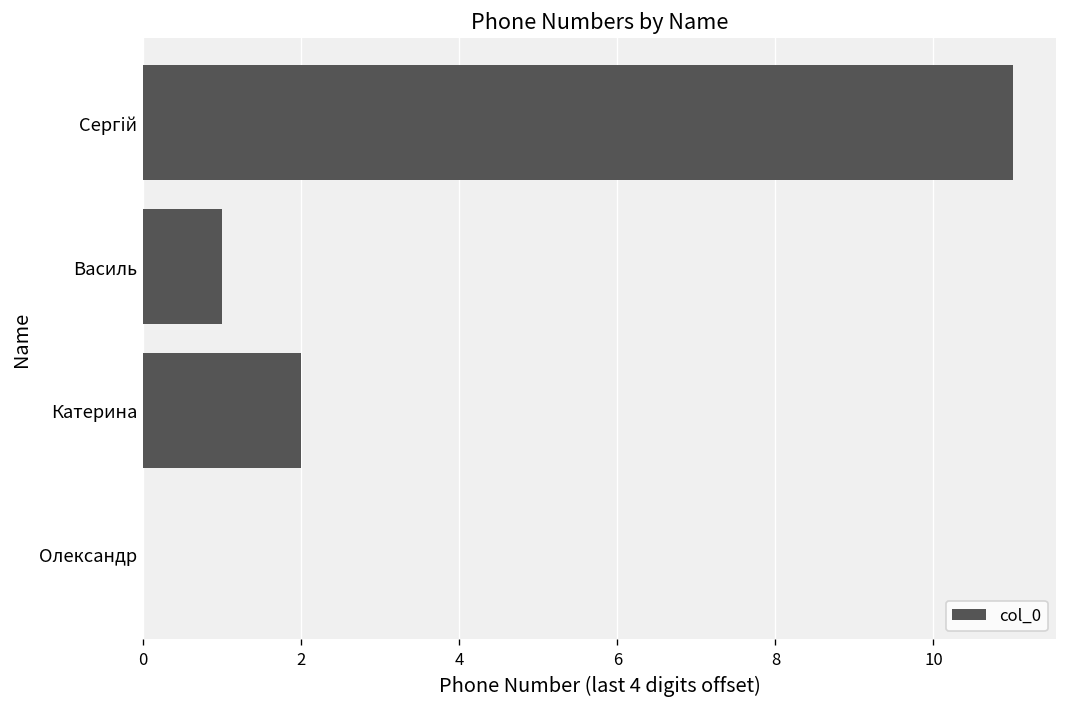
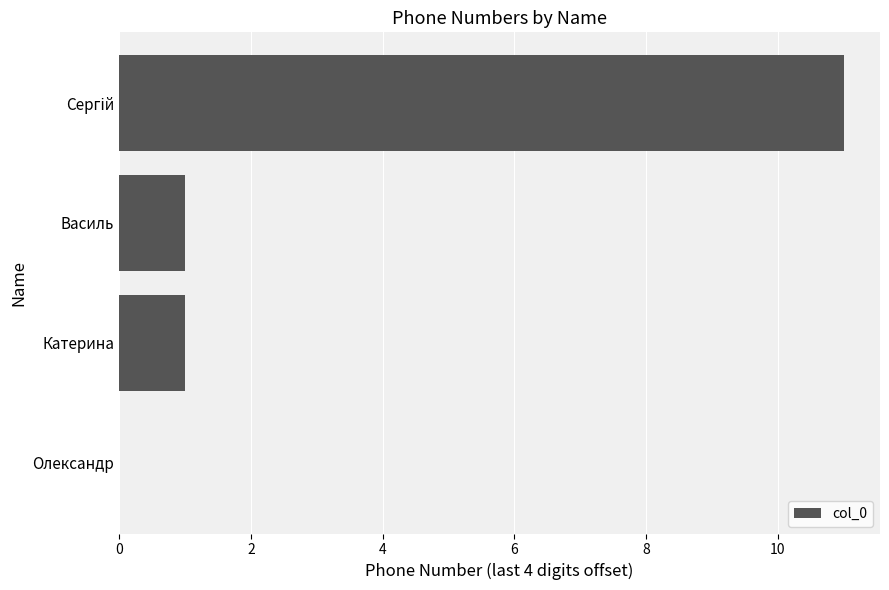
  {
    "Сергій": 11.0,
    "Василь": 1.0,
-   "Катерина": 2.0,
+   "Катерина": 1.0,
    "Олександр": 0.0
  }
